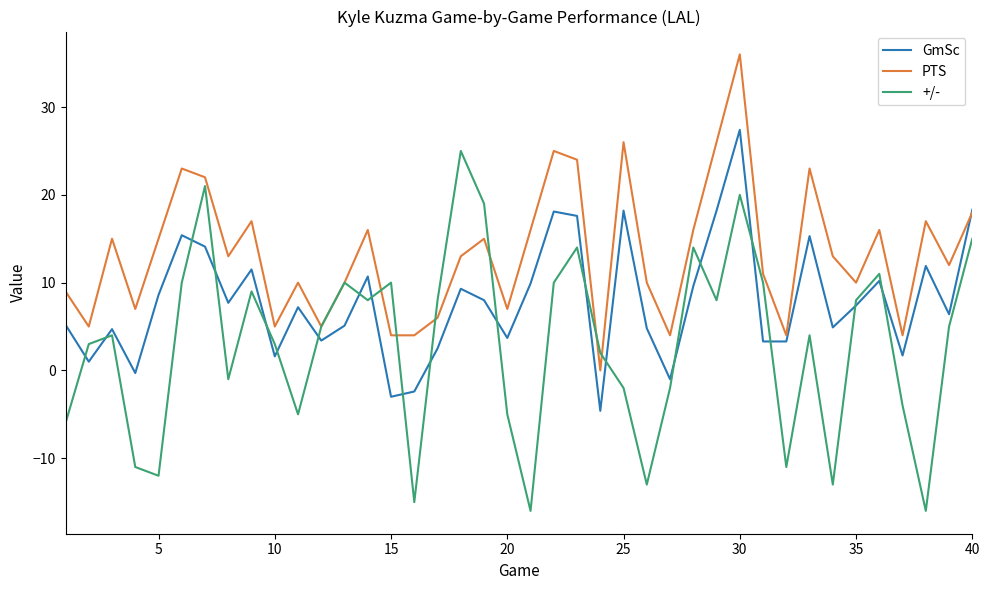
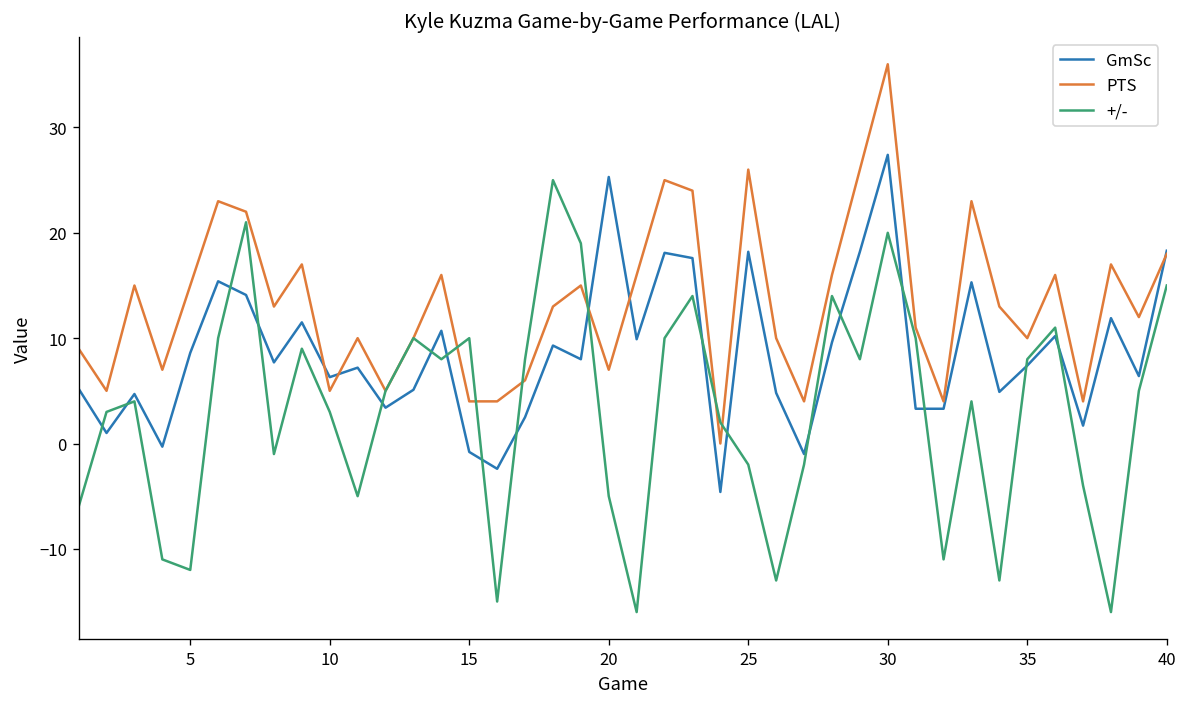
  {
    "GmSc": {
      "5": 9,
-     "10": 2,
-     "15": -3,
-     "20": 4,
+     "10": 6,
+     "15": -1,
+     "20": 25,
      "25": 18,
      "30": 27,
      "35": 7,
      "40": 18
    },
    "PTS": {
      "5": 15,
      "10": 5,
      "15": 4,
      "20": 7,
      "25": 26,
      "30": 36,
      "35": 10,
      "40": 18
    },
    "+/-": {
      "5": -12,
      "10": 3,
      "15": 10,
      "20": -5,
      "25": -2,
      "30": 20,
      "35": 8,
      "40": 15
    }
  }
